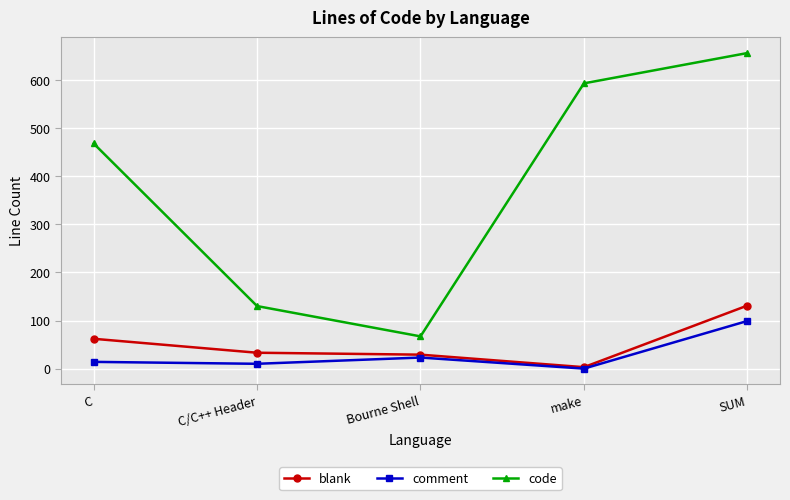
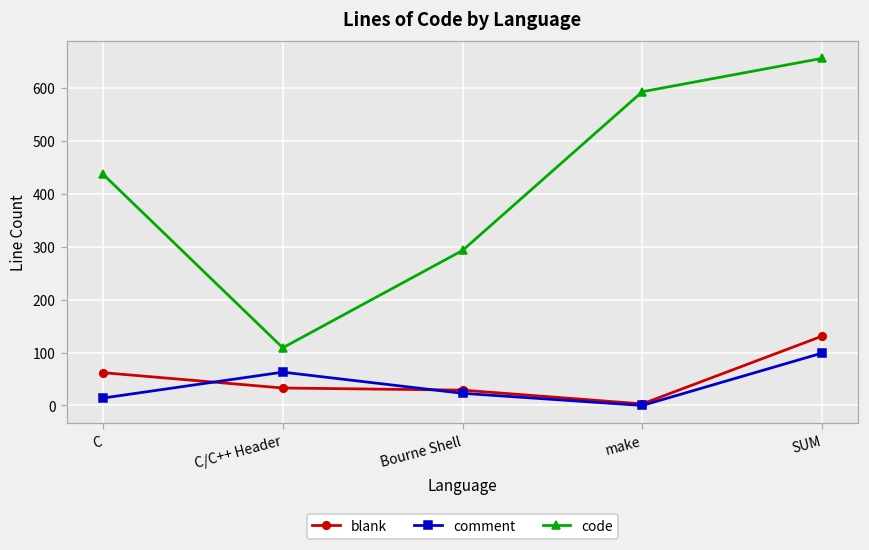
  {
    "blank": {
      "C": 60,
      "C/C++ Header": 30,
      "Bourne Shell": 30,
      "SUM": 130
    },
    "comment": {
      "C": 10,
-     "C/C++ Header": 10,
+     "C/C++ Header": 60,
      "Bourne Shell": 20,
      "SUM": 100
    },
    "code": {
-     "C": 470,
-     "C/C++ Header": 130,
-     "Bourne Shell": 70,
+     "C": 440,
+     "C/C++ Header": 110,
+     "Bourne Shell": 290,
      "make": 590,
      "SUM": 660
    }
  }
